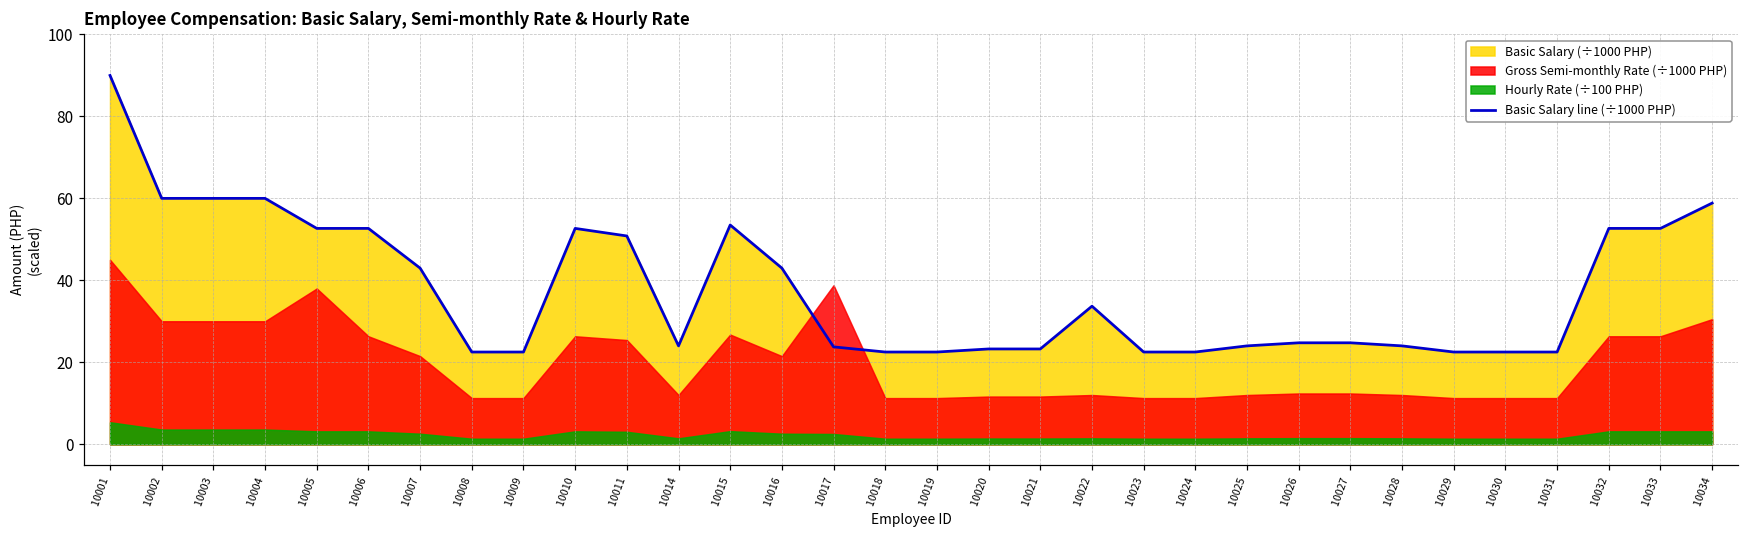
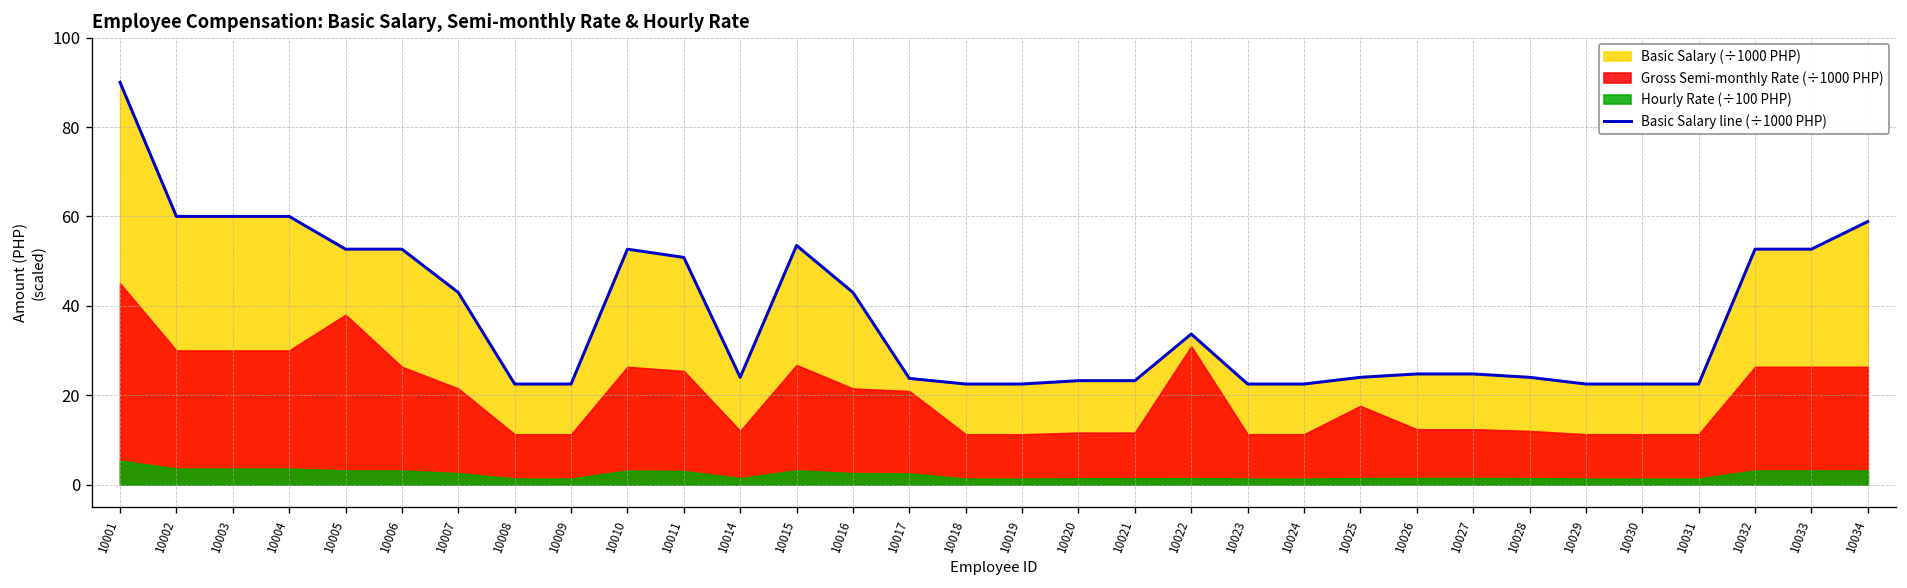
  {
    "Basic Salary (÷1000 PHP)": {
      "10001": 90,
      "10002": 60,
      "10003": 60,
      "10004": 60,
      "10005": 53,
      "10006": 53,
      "10007": 43,
      "10008": 23,
      "10009": 23,
      "10010": 53,
      "10011": 51,
      "10014": 24,
      "10015": 54,
      "10016": 43,
      "10017": 24,
      "10018": 23,
      "10019": 23,
      "10020": 23,
      "10021": 23,
      "10022": 34,
      "10023": 23,
      "10024": 23,
      "10025": 24,
      "10026": 25,
      "10027": 25,
      "10028": 24,
      "10029": 23,
      "10030": 23,
      "10031": 23,
      "10032": 53,
      "10033": 53,
      "10034": 59
    },
    "Gross Semi-monthly Rate (÷1000 PHP)": {
      "10001": 45,
      "10002": 30,
      "10003": 30,
      "10004": 30,
      "10005": 38,
      "10006": 26,
      "10007": 21,
      "10008": 11,
      "10009": 11,
      "10010": 26,
      "10011": 25,
      "10014": 12,
      "10015": 27,
      "10016": 21,
-     "10017": 39,
+     "10017": 21,
      "10018": 11,
      "10019": 11,
      "10020": 12,
      "10021": 12,
-     "10022": 12,
+     "10022": 31,
      "10023": 11,
      "10024": 11,
-     "10025": 12,
+     "10025": 18,
      "10026": 12,
      "10027": 12,
      "10028": 12,
      "10029": 11,
      "10030": 11,
      "10031": 11,
      "10032": 26,
      "10033": 26,
-     "10034": 31
+     "10034": 26
    },
    "Hourly Rate (÷100 PHP)": {
      "10001": 5,
      "10002": 4,
      "10003": 4,
      "10004": 4,
      "10005": 3,
      "10006": 3,
      "10007": 3,
      "10008": 1,
      "10009": 1,
      "10010": 3,
      "10011": 3,
      "10014": 1,
      "10015": 3,
      "10016": 3,
      "10017": 2,
      "10018": 1,
      "10019": 1,
      "10020": 1,
      "10021": 1,
      "10022": 1,
      "10023": 1,
      "10024": 1,
      "10025": 1,
      "10026": 1,
      "10027": 1,
      "10028": 1,
      "10029": 1,
      "10030": 1,
      "10031": 1,
      "10032": 3,
      "10033": 3,
      "10034": 3
    }
  }
